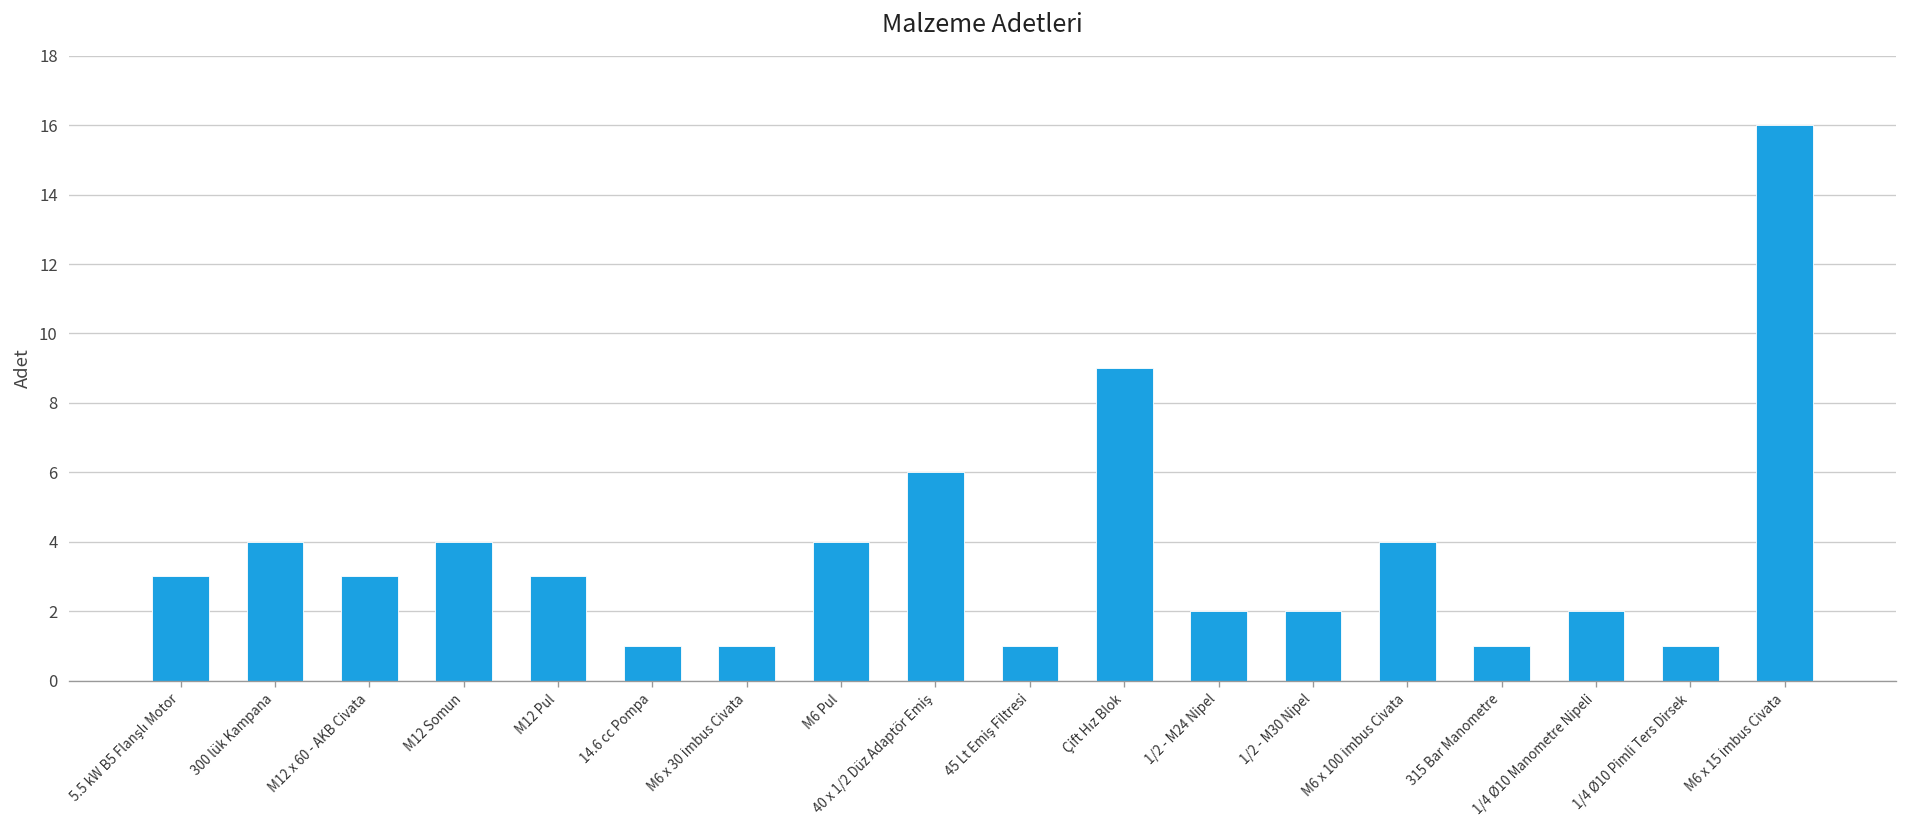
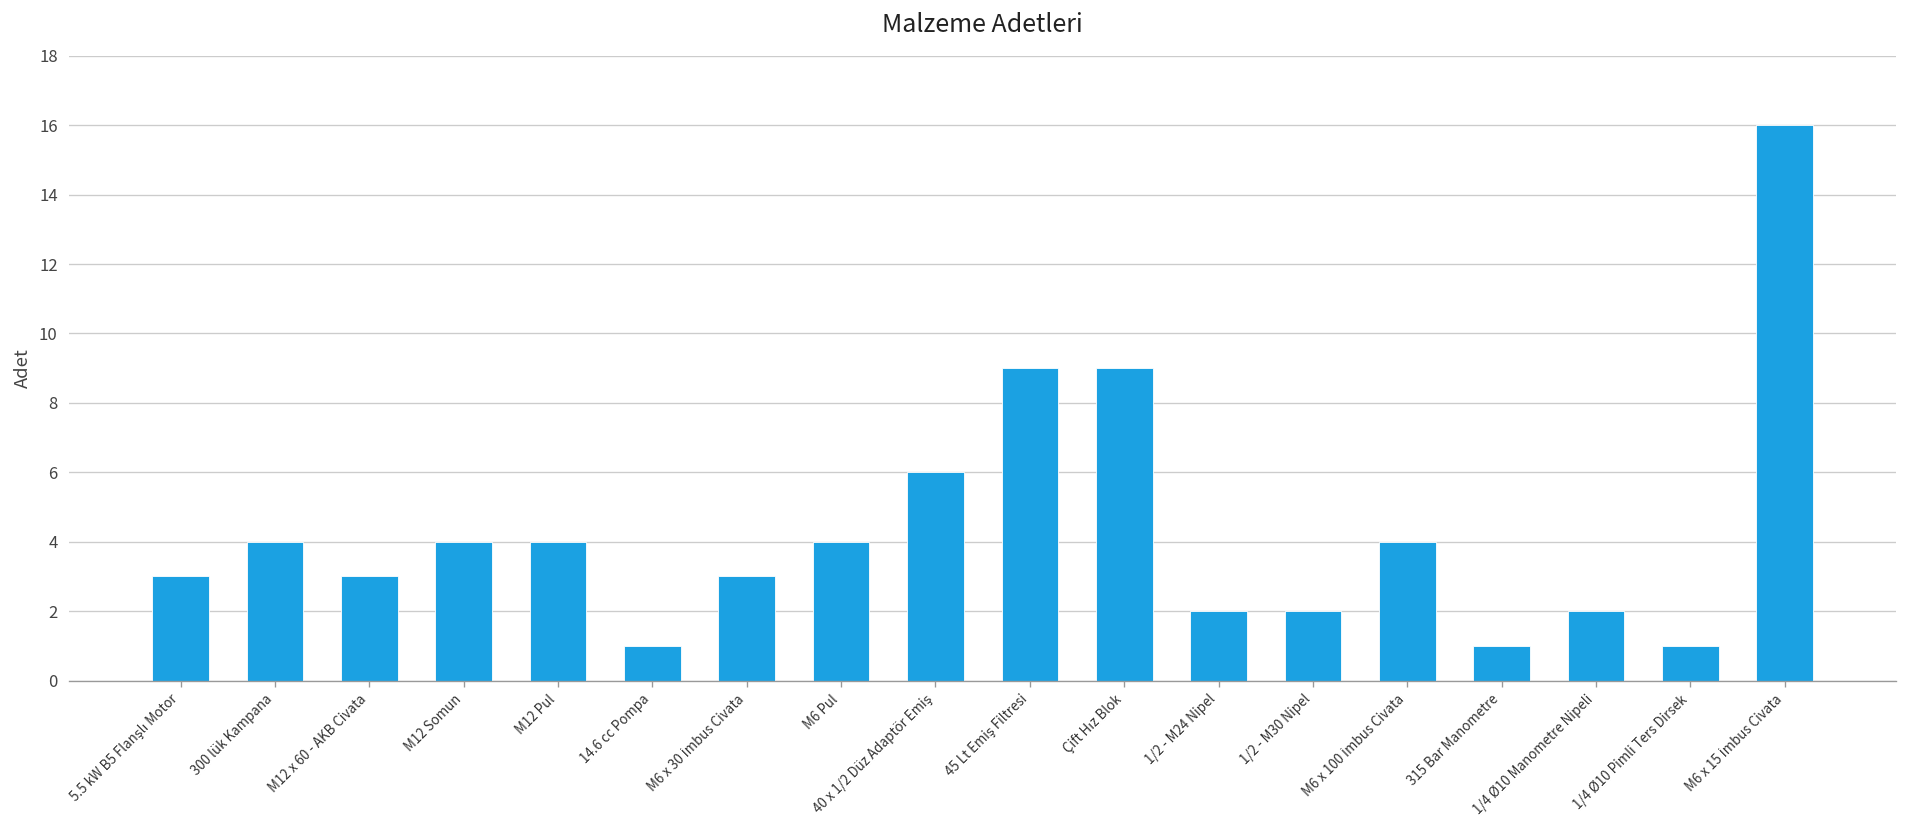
  {
    "5.5 kW B5 Flanşlı Motor": 3,
    "300 lük Kampana": 4,
    "M12 x 60 - AKB Civata": 3,
    "M12 Somun": 4,
-   "M12 Pul": 3,
+   "M12 Pul": 4,
    "14.6 cc Pompa": 1,
-   "M6 x 30 İmbus Civata": 1,
+   "M6 x 30 İmbus Civata": 3,
    "M6 Pul": 4,
    "40 x 1/2 Düz Adaptör Emiş": 6,
-   "45 Lt Emiş Filtresi": 1,
+   "45 Lt Emiş Filtresi": 9,
    "Çift Hız Blok": 9,
    "1/2 - M24 Nipel": 2,
    "1/2 - M30 Nipel": 2,
    "M6 x 100 İmbus Civata": 4,
    "315 Bar Manometre": 1,
    "1/4 Ø10 Manometre Nipeli": 2,
    "1/4 Ø10 Pimli Ters Dirsek": 1,
    "M6 x 15 İmbus Civata": 16
  }
